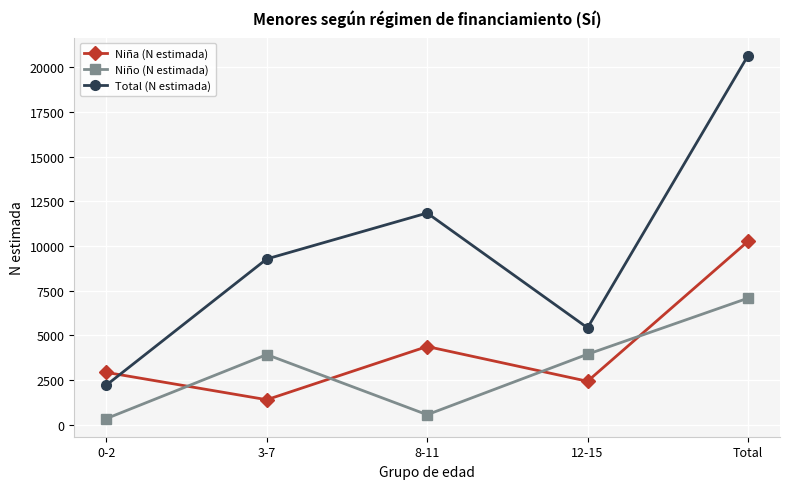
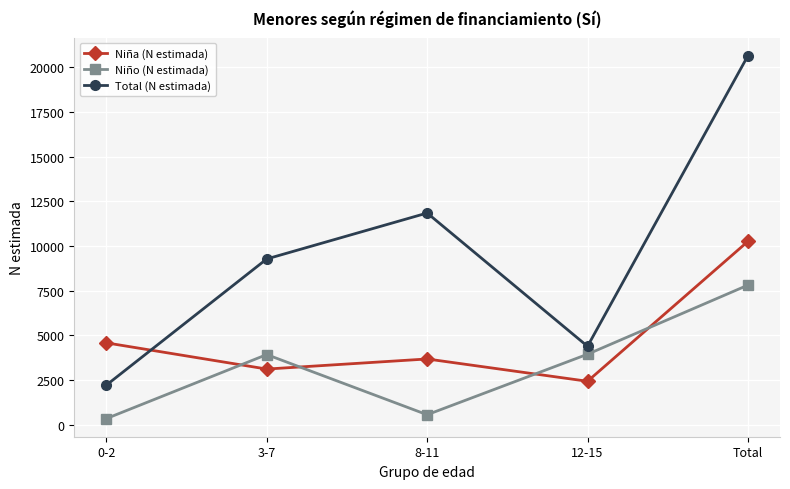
  {
    "Niña (N estimada)": {
-     "0-2": 2900,
-     "3-7": 1400,
-     "8-11": 4400,
+     "0-2": 4600,
+     "3-7": 3100,
+     "8-11": 3700,
      "12-15": 2400,
      "Total": 10300
    },
    "Niño (N estimada)": {
      "0-2": 300,
      "3-7": 3900,
      "8-11": 600,
      "12-15": 3900,
-     "Total": 7100
+     "Total": 7800
    },
    "Total (N estimada)": {
      "0-2": 2200,
      "3-7": 9300,
      "8-11": 11800,
-     "12-15": 5400,
+     "12-15": 4400,
      "Total": 20700
    }
  }
